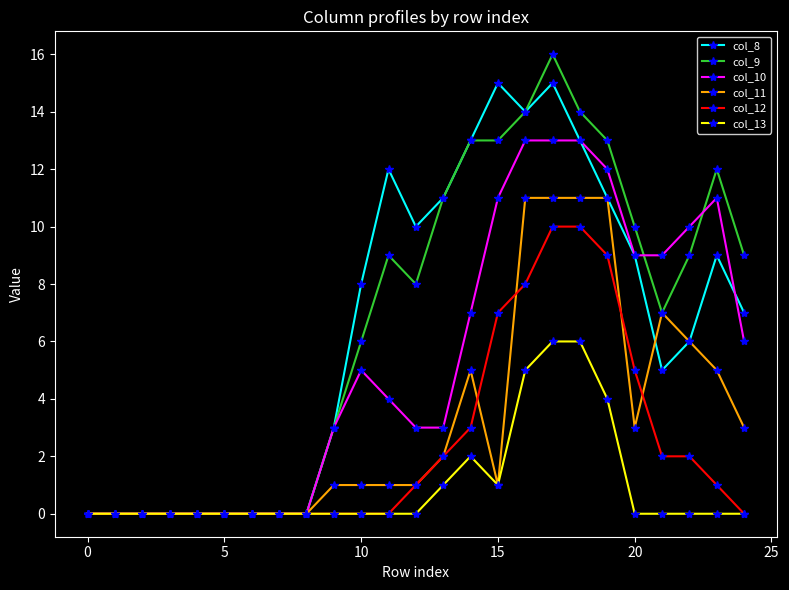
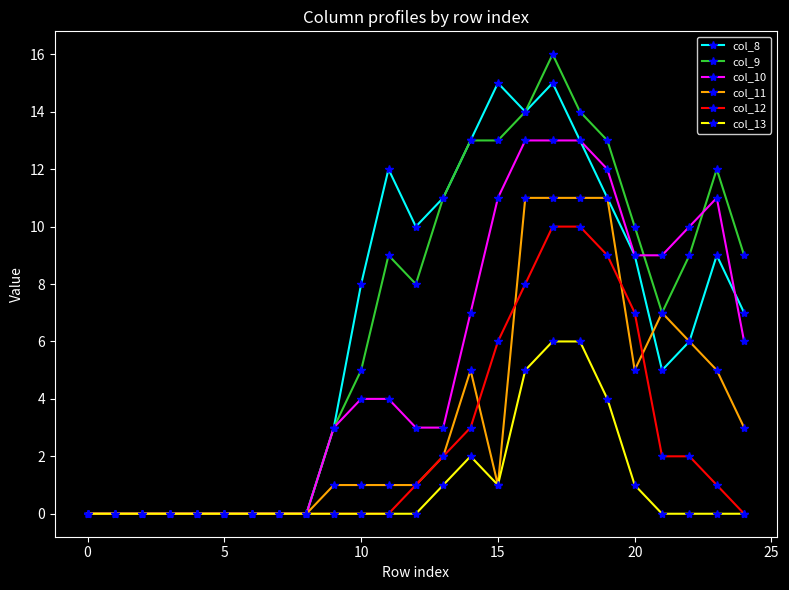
  {
    "col_8": {
      "10": 8,
      "15": 15
    },
    "col_9": {
-     "10": 6,
+     "10": 5,
      "15": 13,
      "20": 10
    },
    "col_10": {
-     "10": 5,
+     "10": 4,
      "15": 11
    },
    "col_11": {
      "10": 1,
-     "20": 3
+     "20": 5
    },
    "col_12": {
-     "15": 7,
-     "20": 5
+     "15": 6,
+     "20": 7
    },
    "col_13": {
-     "20": 0
+     "20": 1
    }
  }
